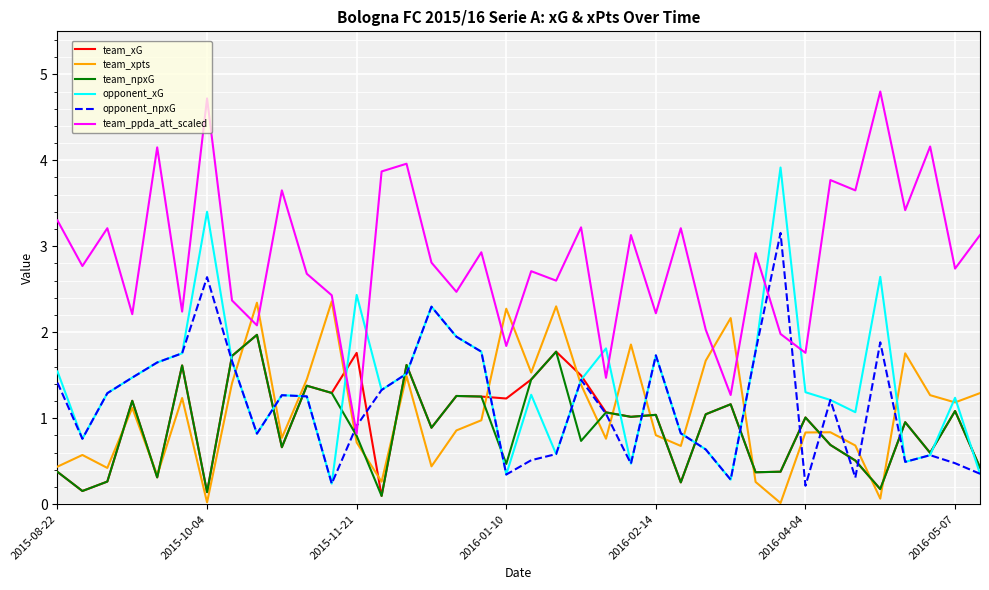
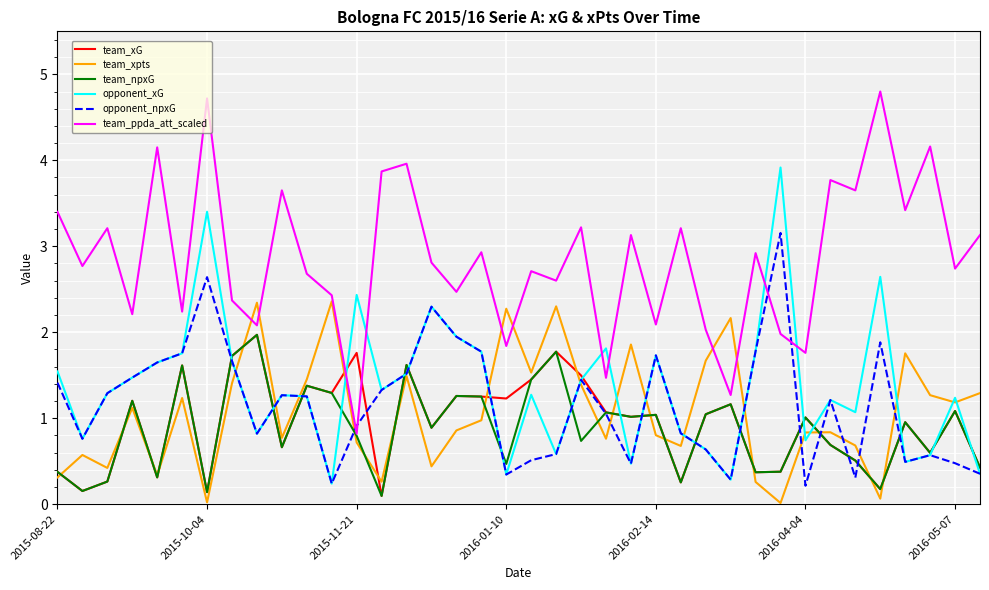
  {
    "team_xG": {
      "2015-11-21": 1.8,
      "2016-01-10": 1.2
    },
    "team_xpts": {
-     "2015-08-22": 0.4,
+     "2015-08-22": 0.3,
      "2015-10-04": 0.0,
      "2015-11-21": 0.7,
      "2016-01-10": 2.3,
      "2016-02-14": 0.8,
      "2016-04-04": 0.8,
      "2016-05-07": 1.2
    },
    "team_npxG": {
      "2016-01-10": 0.5
    },
    "opponent_xG": {
      "2015-08-22": 1.5,
      "2015-10-04": 3.4,
      "2015-11-21": 2.4,
-     "2016-04-04": 1.3,
+     "2016-04-04": 0.7,
      "2016-05-07": 1.2
    },
    "opponent_npxG": {
      "2015-08-22": 1.4,
      "2015-10-04": 2.6,
      "2015-11-21": 0.9,
      "2016-04-04": 0.2,
      "2016-05-07": 0.5
    },
    "team_ppda_att_scaled": {
-     "2015-08-22": 3.3,
+     "2015-08-22": 3.4,
      "2016-01-10": 1.8,
-     "2016-02-14": 2.2,
+     "2016-02-14": 2.1,
      "2016-04-04": 1.8,
      "2016-05-07": 2.7
    }
  }
